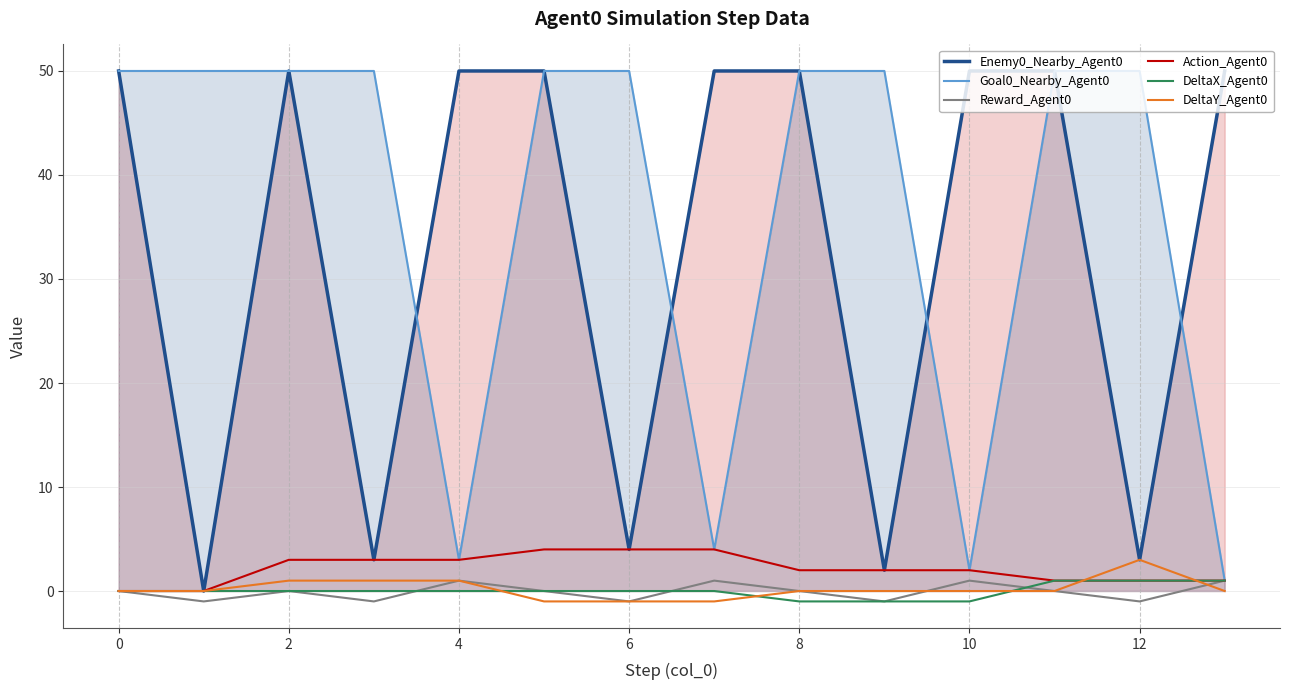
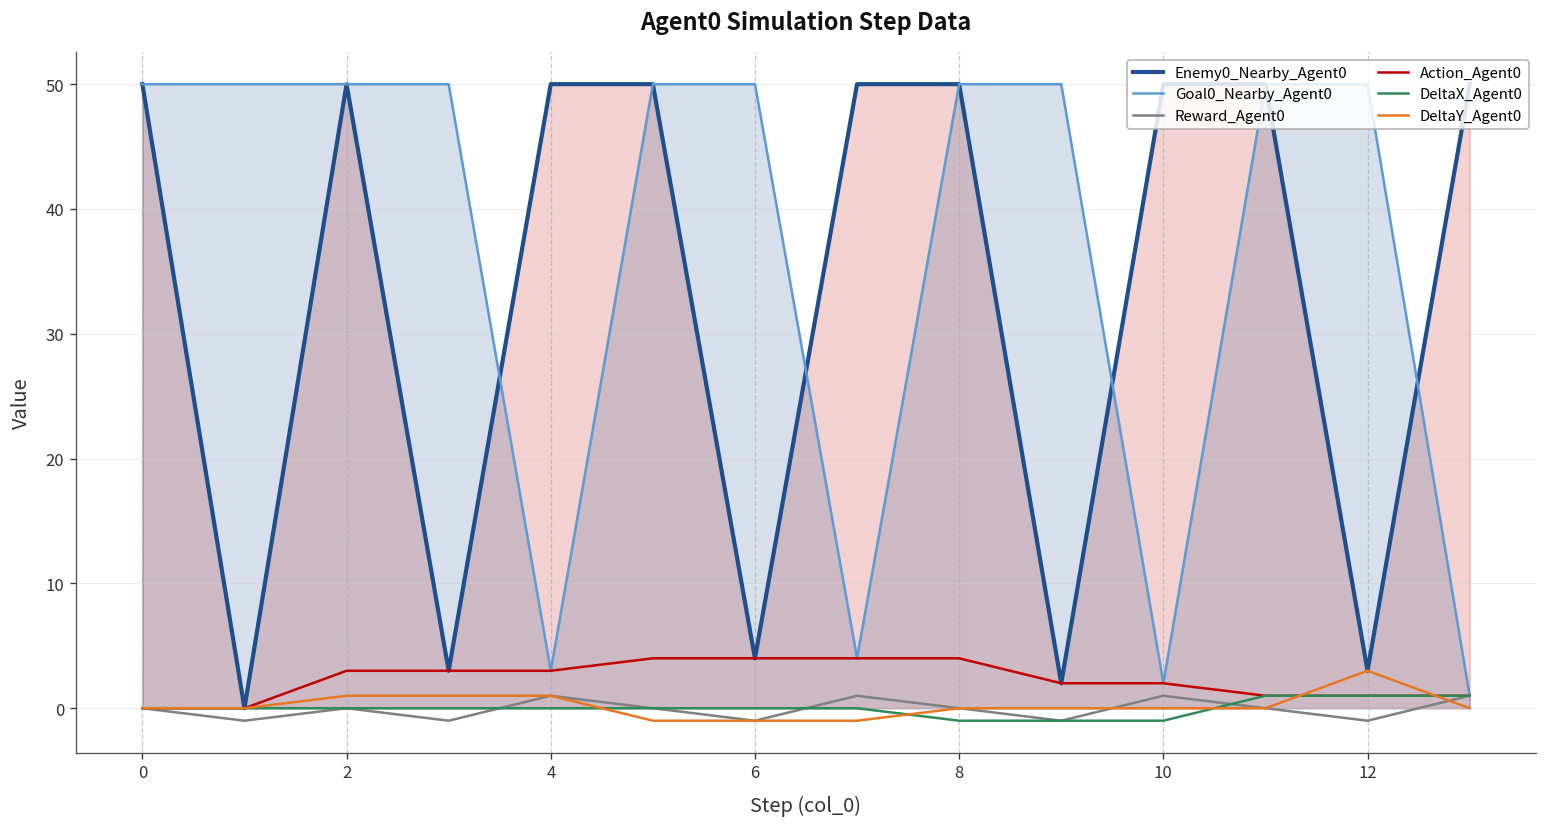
  {
    "Enemy0_Nearby_Agent0": {
      "4": 50
    },
    "Goal0_Nearby_Agent0": {
      "6": 50
    },
    "Reward_Agent0": {
      "10": 1,
      "12": -1
    },
    "Action_Agent0": {
      "2": 3,
-     "8": 2
+     "8": 4
    },
    "DeltaX_Agent0": {
      "4": 0,
      "6": 0,
      "8": -1,
      "10": -1
    },
    "DeltaY_Agent0": {
      "2": 1,
      "10": 0
    }
  }
